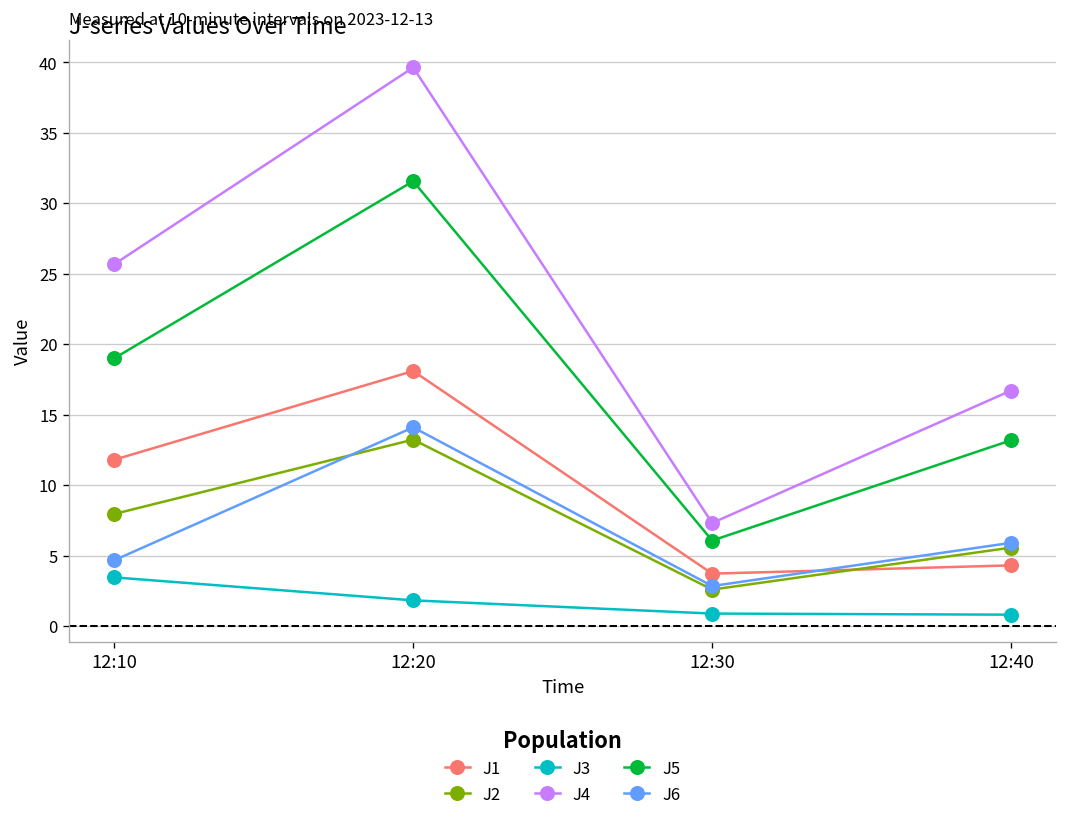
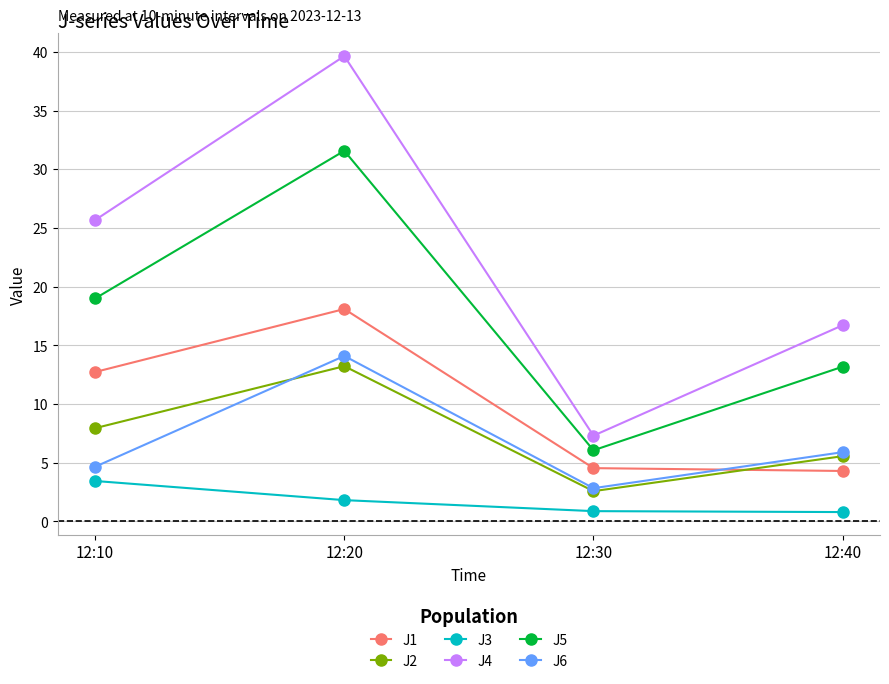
  {
    "J1": {
-     "12:10": 11.8,
+     "12:10": 12.7,
      "12:20": 18.1,
-     "12:30": 3.7,
+     "12:30": 4.5,
      "12:40": 4.3
    },
    "J2": {
      "12:10": 7.9,
      "12:20": 13.2,
      "12:30": 2.6,
      "12:40": 5.6
    },
    "J3": {
      "12:10": 3.4,
      "12:20": 1.8,
      "12:30": 0.9,
      "12:40": 0.8
    },
    "J4": {
      "12:10": 25.7,
      "12:20": 39.6,
      "12:30": 7.3,
      "12:40": 16.7
    },
    "J5": {
      "12:10": 19.0,
      "12:20": 31.6,
      "12:30": 6.1,
      "12:40": 13.2
    },
    "J6": {
      "12:10": 4.7,
      "12:20": 14.1,
      "12:30": 2.8,
      "12:40": 5.9
    }
  }
